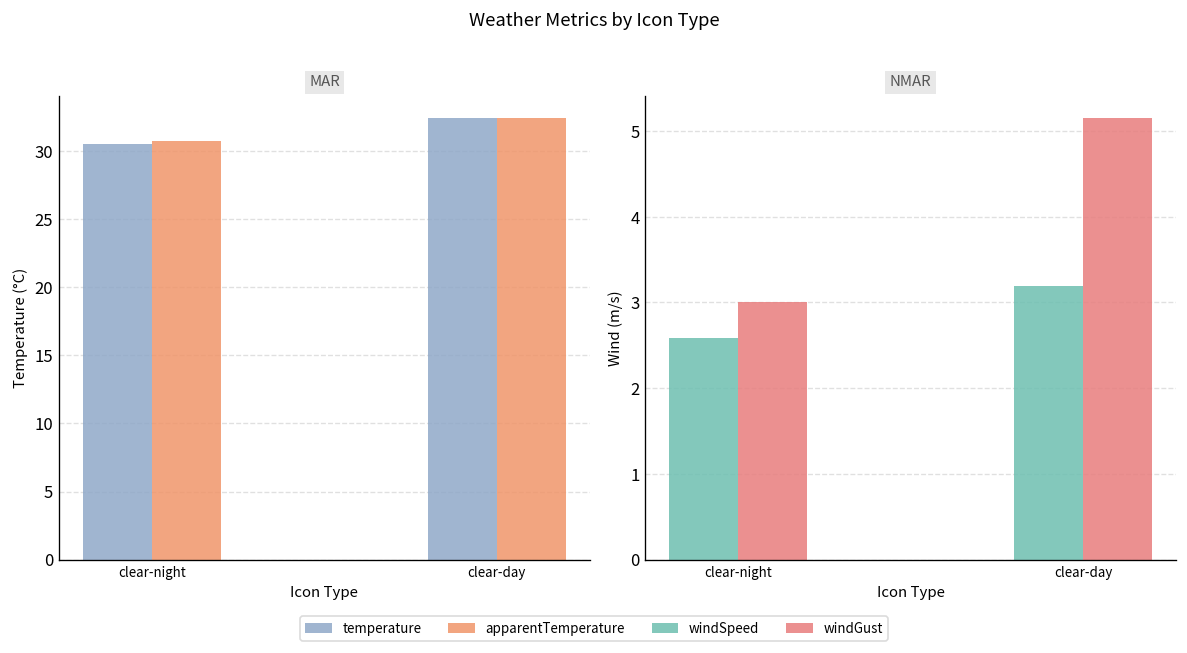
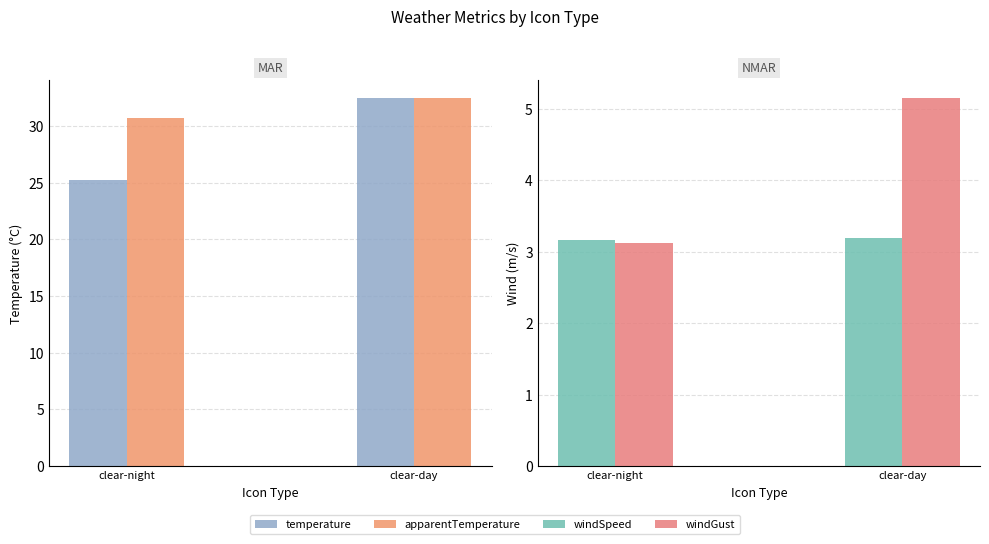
  {
    "MAR": {
      "temperature": {
-       "clear-night": 30.5,
+       "clear-night": 25.3,
        "clear-day": 32.4
      },
      "apparentTemperature": {
        "clear-night": 30.7,
        "clear-day": 32.4
      }
    },
    "NMAR": {
      "windSpeed": {
-       "clear-night": 2.6,
+       "clear-night": 3.2,
        "clear-day": 3.2
      },
      "windGust": {
-       "clear-night": 3.0,
+       "clear-night": 3.1,
        "clear-day": 5.2
      }
    }
  }
